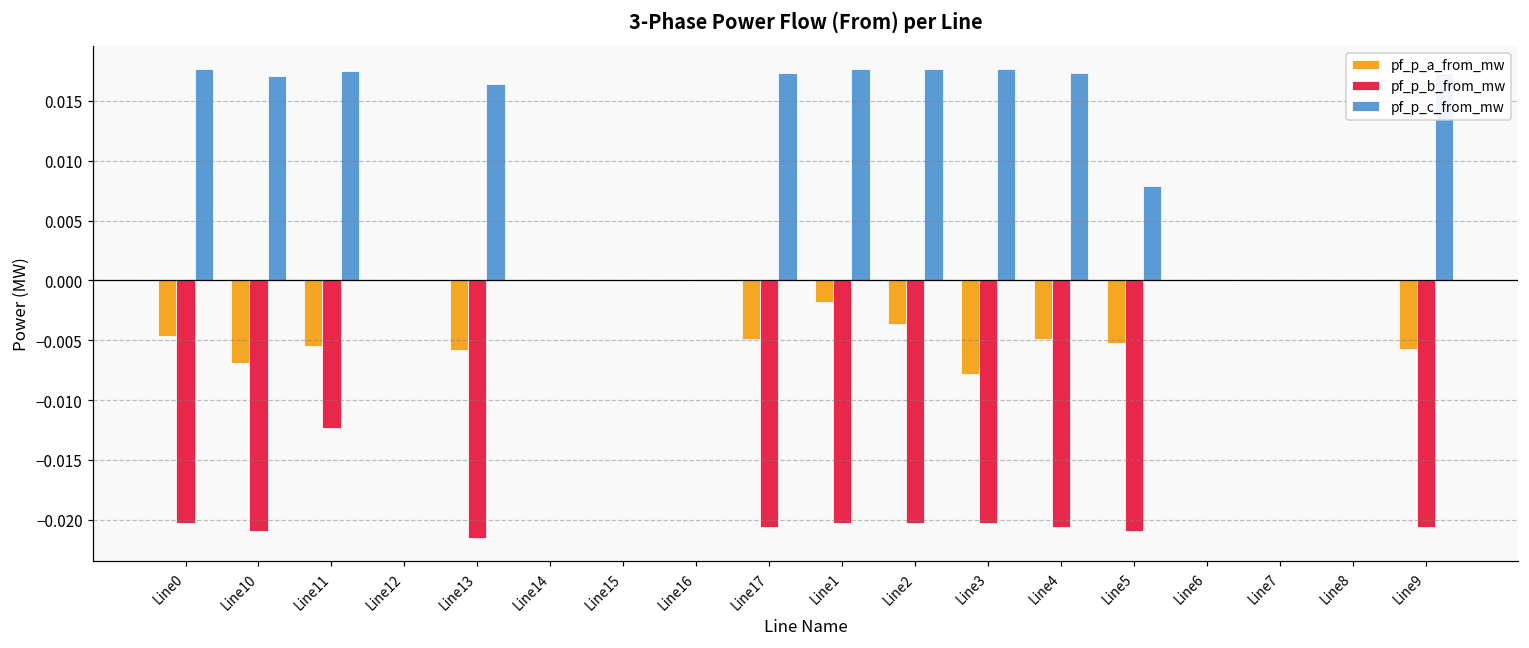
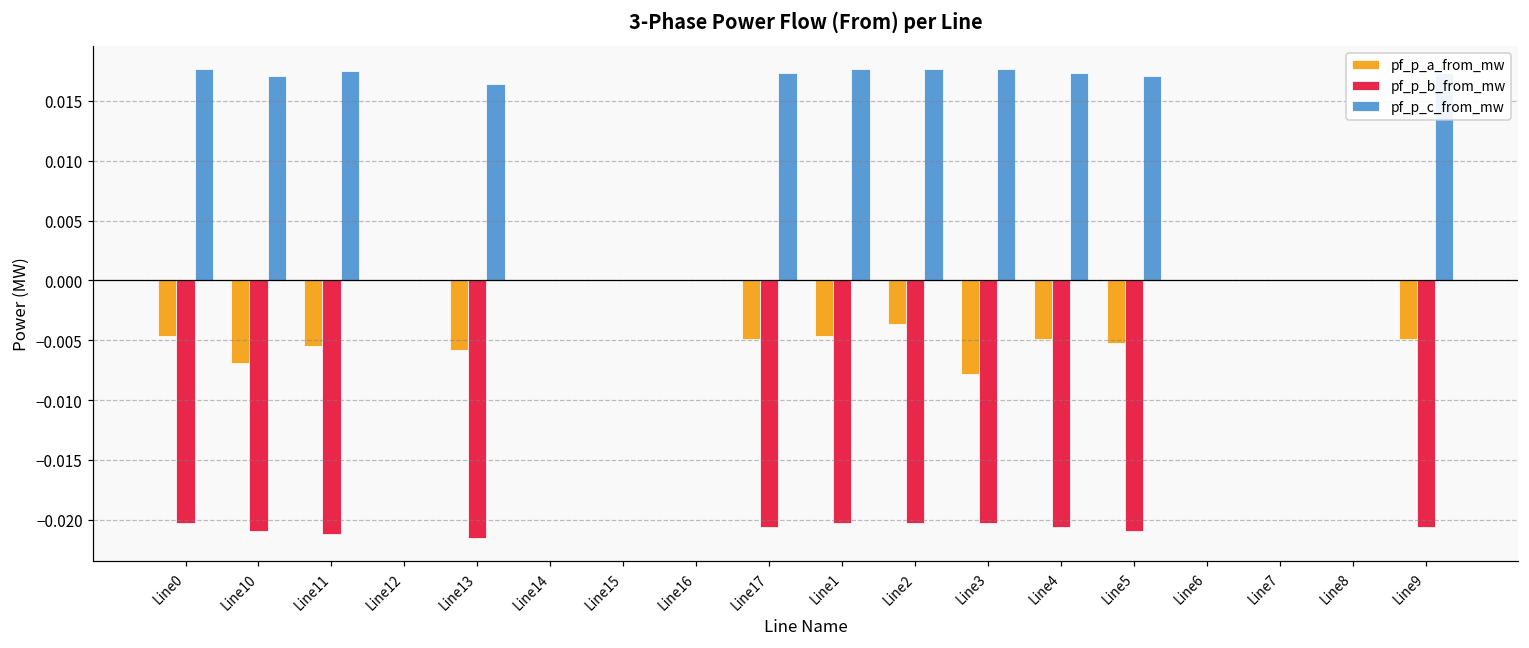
  {
    "pf_p_a_from_mw": {
      "Line0": -0.0046,
      "Line10": -0.0069,
      "Line11": -0.0055,
      "Line13": -0.0058,
      "Line17": -0.0049,
-     "Line1": -0.0018,
+     "Line1": -0.0046,
      "Line2": -0.0037,
      "Line3": -0.0078,
      "Line4": -0.0049,
      "Line5": -0.0052,
-     "Line9": -0.0057
+     "Line9": -0.0049
    },
    "pf_p_b_from_mw": {
      "Line0": -0.0203,
      "Line10": -0.0209,
-     "Line11": -0.0123,
+     "Line11": -0.0212,
      "Line13": -0.0215,
      "Line17": -0.0206,
      "Line1": -0.0203,
      "Line2": -0.0203,
      "Line3": -0.0203,
      "Line4": -0.0206,
      "Line5": -0.0209,
      "Line9": -0.0206
    },
    "pf_p_c_from_mw": {
      "Line0": 0.0176,
      "Line10": 0.0170,
      "Line11": 0.0175,
      "Line13": 0.0164,
      "Line17": 0.0173,
      "Line1": 0.0176,
      "Line2": 0.0176,
      "Line3": 0.0176,
      "Line4": 0.0173,
-     "Line5": 0.0078
+     "Line5": 0.0170
    }
  }
